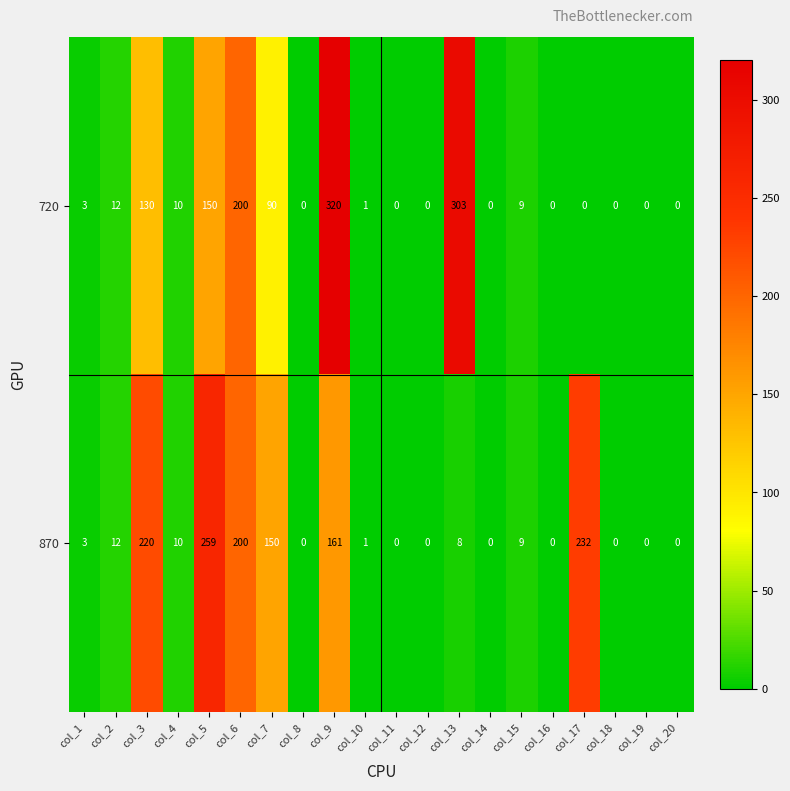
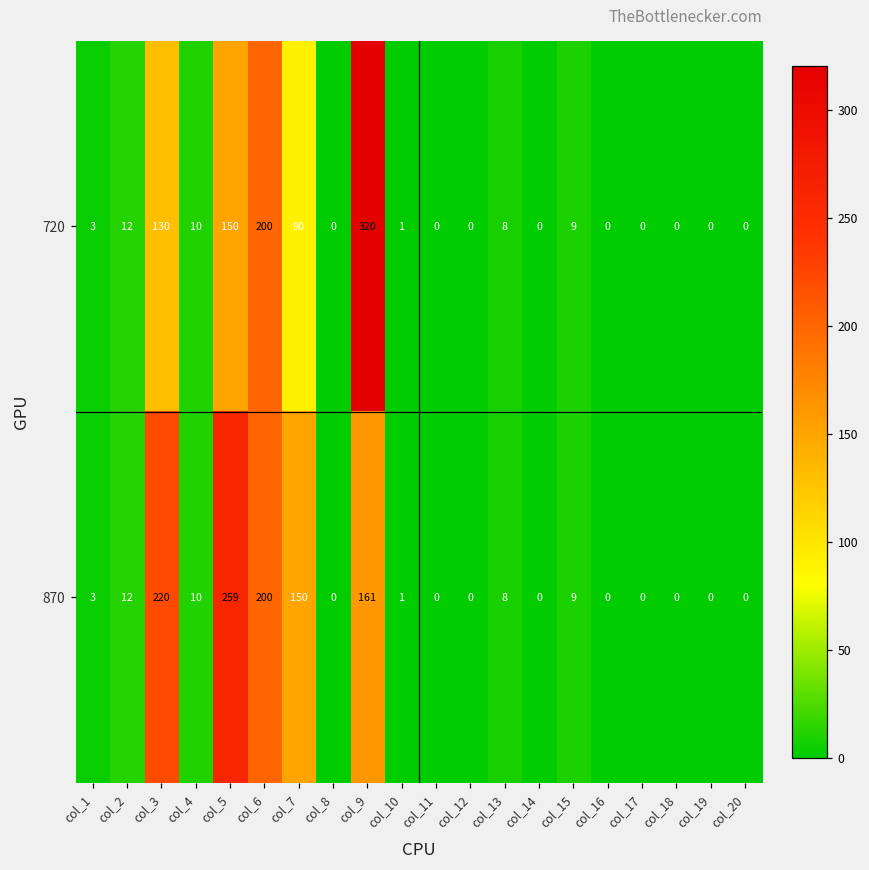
  {
    "720": {
      "col_1": 3,
      "col_2": 12,
      "col_3": 130,
      "col_4": 10,
      "col_5": 150,
      "col_6": 200,
      "col_7": 90,
      "col_8": 0,
      "col_9": 320,
      "col_10": 1,
      "col_11": 0,
      "col_12": 0,
-     "col_13": 303,
+     "col_13": 8,
      "col_14": 0,
      "col_15": 9,
      "col_16": 0,
      "col_17": 0,
      "col_18": 0,
      "col_19": 0,
      "col_20": 0
    },
    "870": {
      "col_1": 3,
      "col_2": 12,
      "col_3": 220,
      "col_4": 10,
      "col_5": 259,
      "col_6": 200,
      "col_7": 150,
      "col_8": 0,
      "col_9": 161,
      "col_10": 1,
      "col_11": 0,
      "col_12": 0,
      "col_13": 8,
      "col_14": 0,
      "col_15": 9,
      "col_16": 0,
-     "col_17": 232,
+     "col_17": 0,
      "col_18": 0,
      "col_19": 0,
      "col_20": 0
    }
  }
